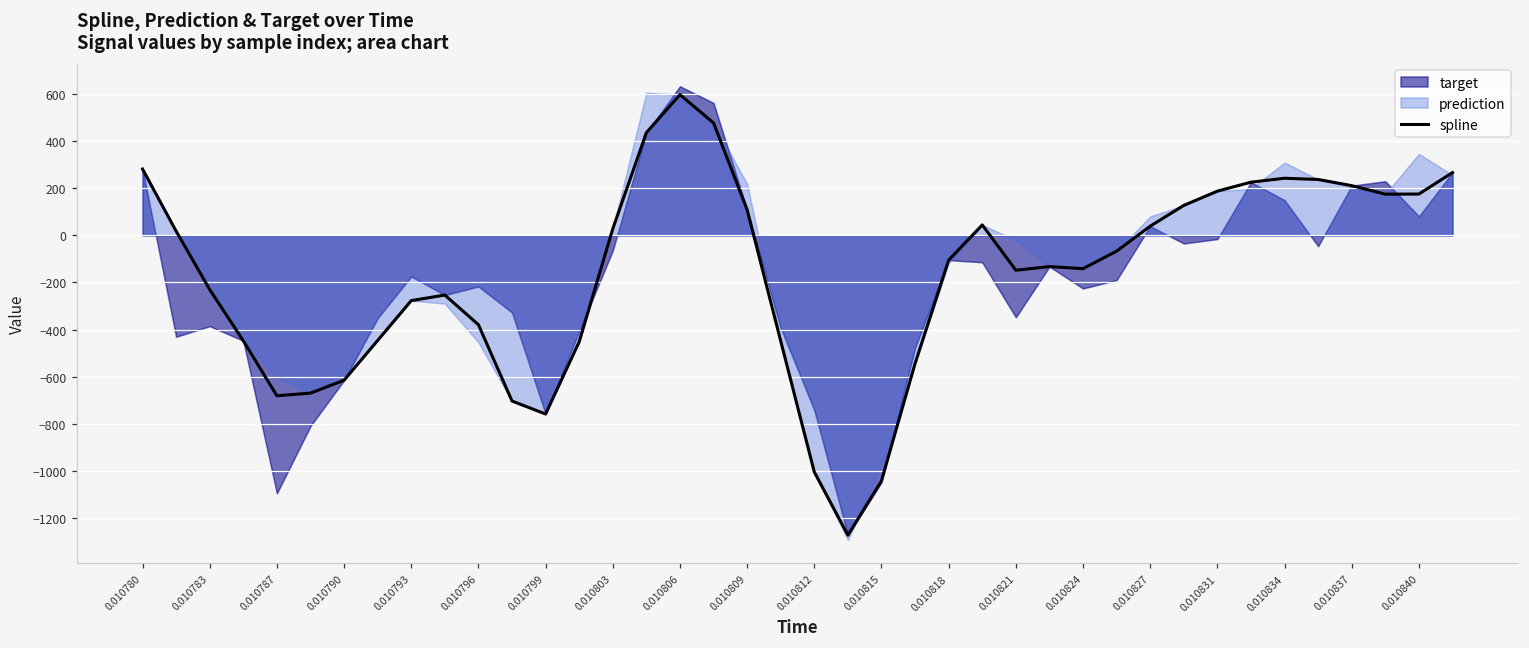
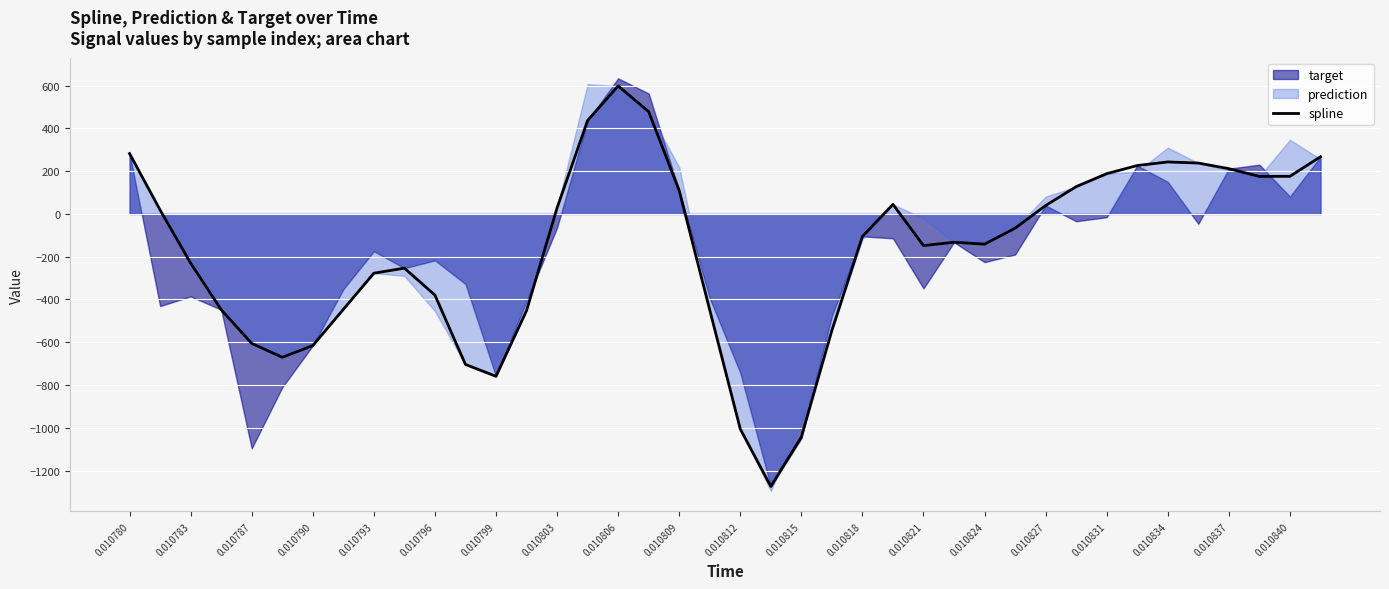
  {
    "spline": {
      "0.010783": -230,
-     "0.010787": -680,
+     "0.010787": -610,
      "0.010790": -620,
      "0.010793": -280,
      "0.010796": -380,
      "0.010799": -760,
      "0.010812": -1010,
      "0.010815": -1040,
      "0.010818": -100,
      "0.010821": -150,
      "0.010824": -140,
      "0.010834": 240,
      "0.010840": 180
    },
    "target": {
      "0.010806": 630,
      "0.010834": 150,
      "0.010840": 80
    },
    "prediction": {
      "0.010809": 220,
      "0.010827": 80,
      "0.010834": 310,
      "0.010840": 350
    }
  }
